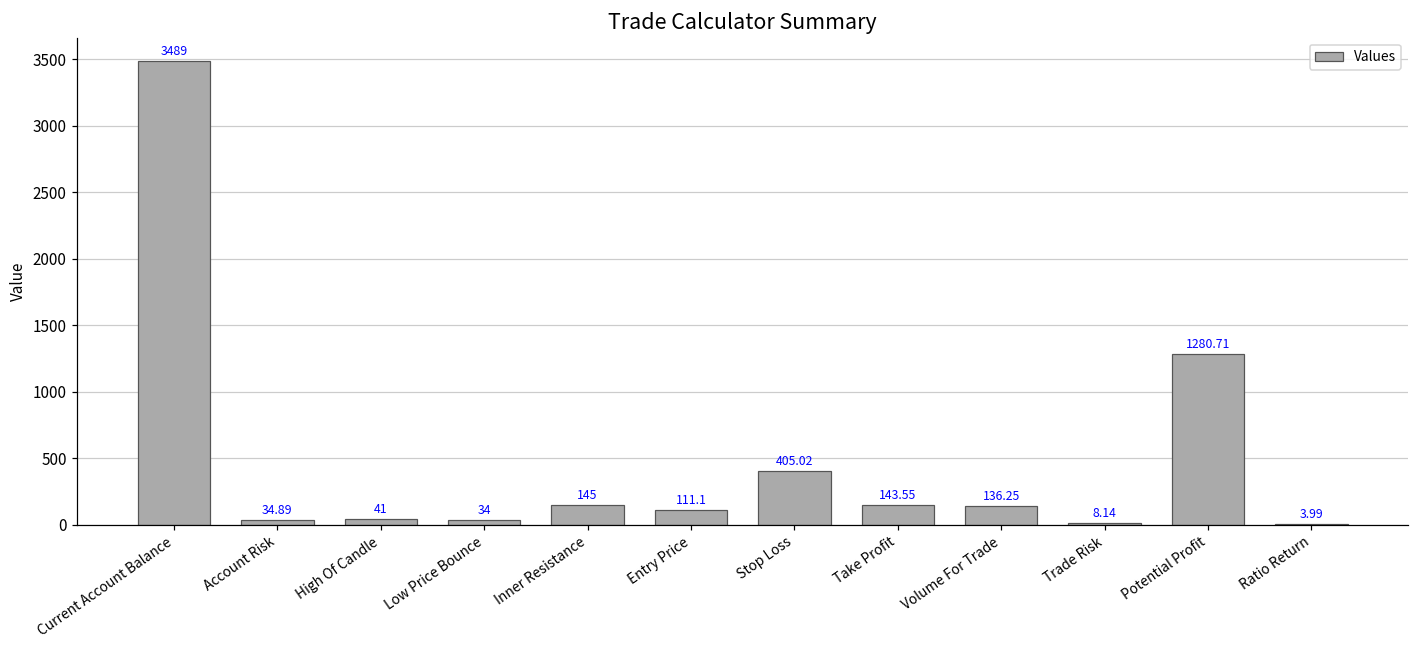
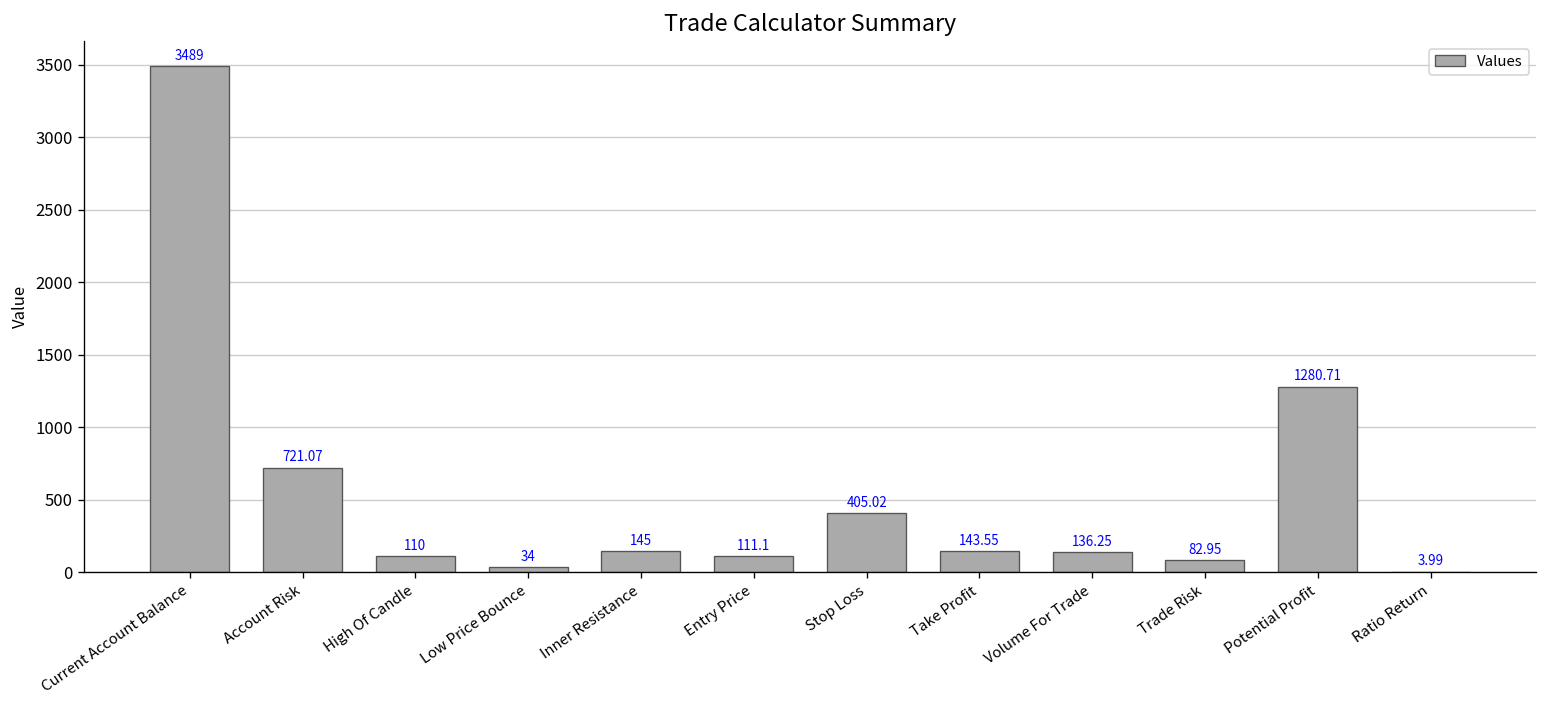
  {
    "Current Account Balance": 3489,
-   "Account Risk": 34.89,
-   "High Of Candle": 41,
+   "Account Risk": 721.07,
+   "High Of Candle": 110,
    "Low Price Bounce": 34,
    "Inner Resistance": 145,
    "Entry Price": 111.1,
    "Stop Loss": 405.02,
    "Take Profit": 143.55,
    "Volume For Trade": 136.25,
-   "Trade Risk": 8.14,
+   "Trade Risk": 82.95,
    "Potential Profit": 1280.71,
    "Ratio Return": 3.99
  }
